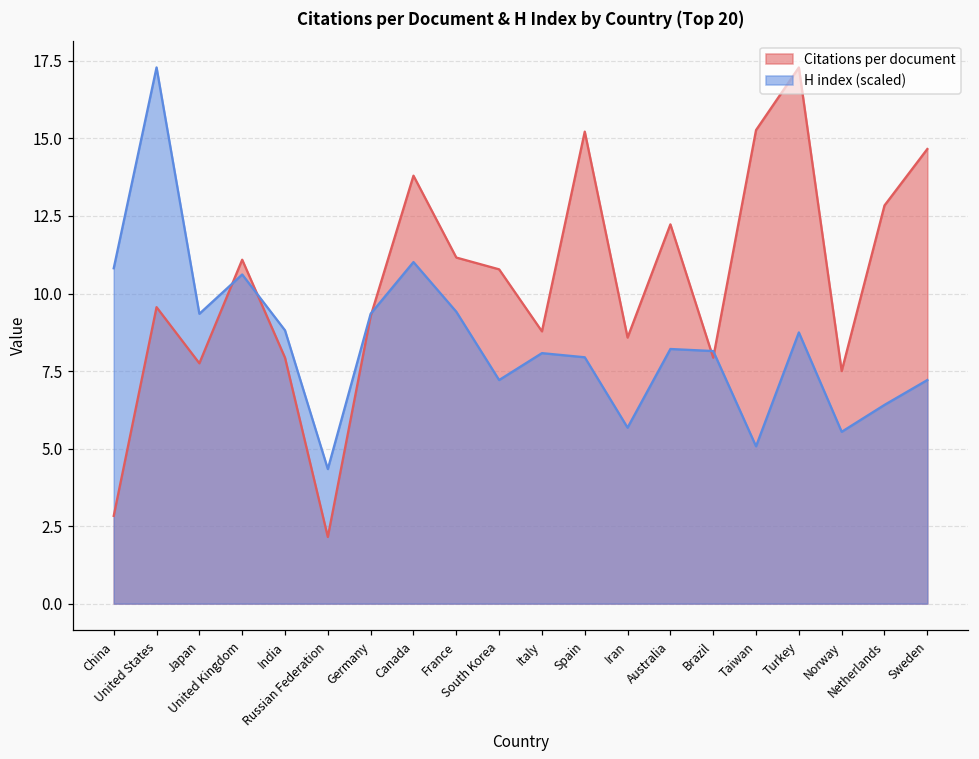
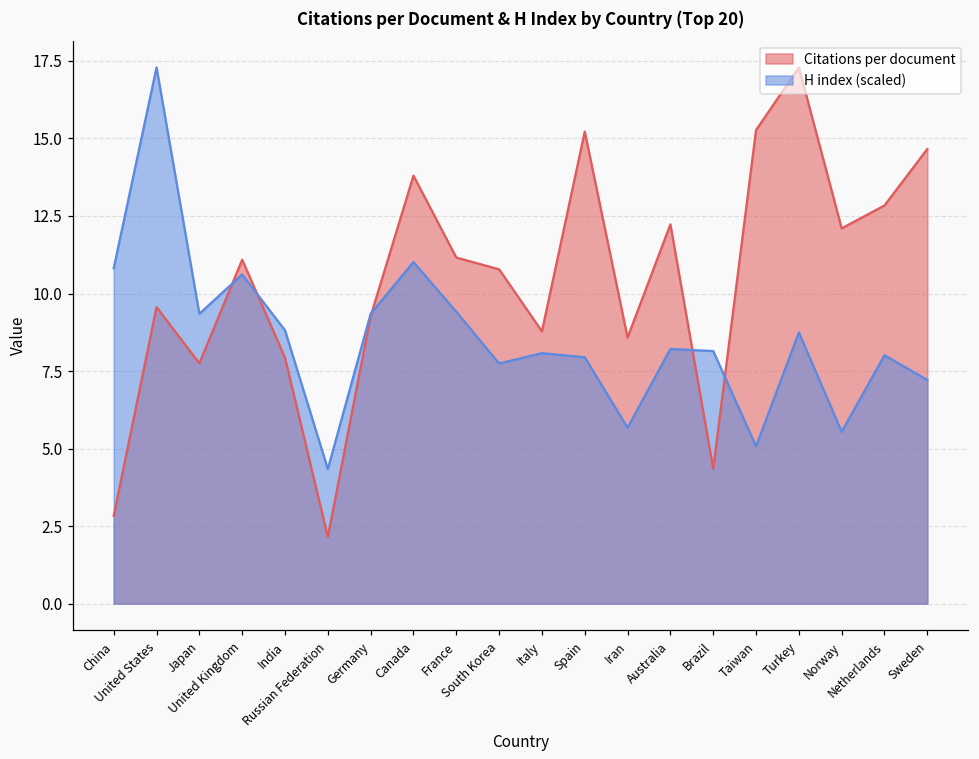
  {
    "Citations per document": {
      "China": 2.8,
      "United States": 9.6,
      "Japan": 7.8,
      "United Kingdom": 11.1,
      "India": 7.9,
      "Russian Federation": 2.2,
      "Canada": 13.8,
      "France": 11.2,
      "South Korea": 10.8,
      "Italy": 8.8,
      "Spain": 15.2,
      "Iran": 8.6,
      "Australia": 12.2,
-     "Brazil": 7.9,
+     "Brazil": 4.4,
      "Taiwan": 15.3,
-     "Norway": 7.5,
+     "Norway": 12.1,
      "Netherlands": 12.8,
      "Sweden": 14.7
    },
    "H index (scaled)": {
      "China": 10.8,
      "United States": 17.3,
      "Japan": 9.3,
      "United Kingdom": 10.6,
      "India": 8.8,
      "Russian Federation": 4.3,
      "Canada": 11.0,
      "France": 9.4,
-     "South Korea": 7.2,
+     "South Korea": 7.7,
      "Italy": 8.1,
      "Spain": 7.9,
      "Iran": 5.7,
      "Australia": 8.2,
      "Brazil": 8.1,
      "Taiwan": 5.1,
      "Turkey": 8.7,
      "Norway": 5.5,
-     "Netherlands": 6.4,
+     "Netherlands": 8.0,
      "Sweden": 7.2
    }
  }
